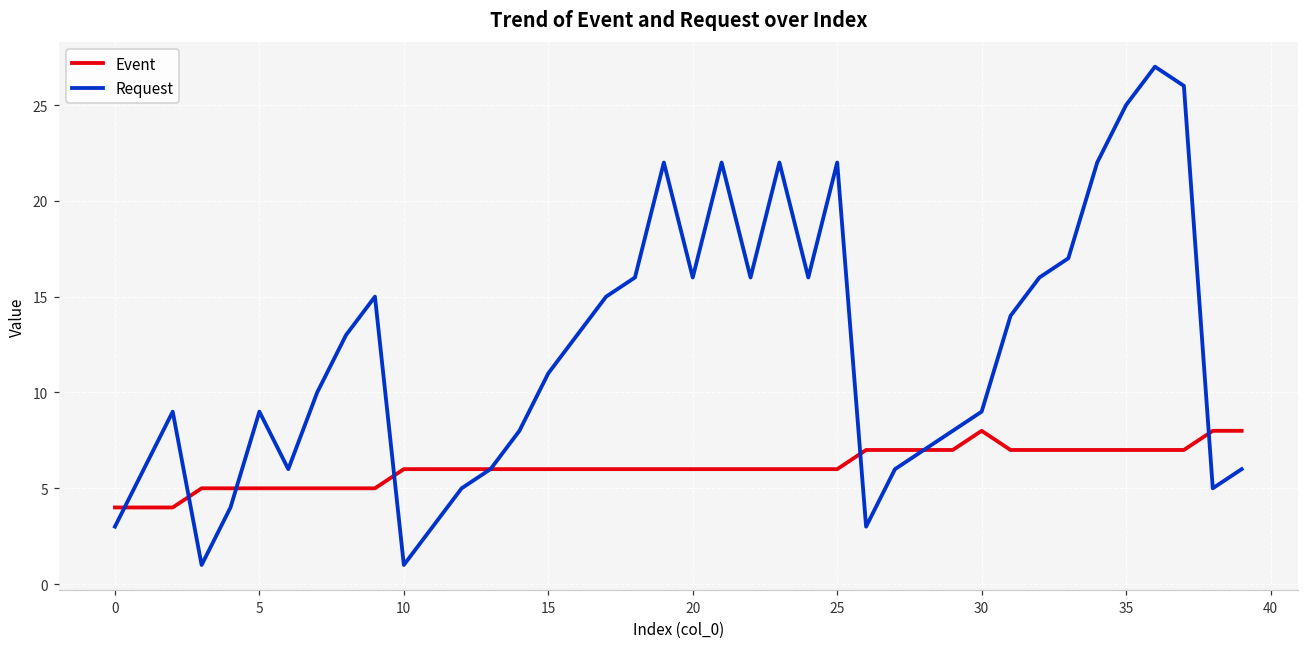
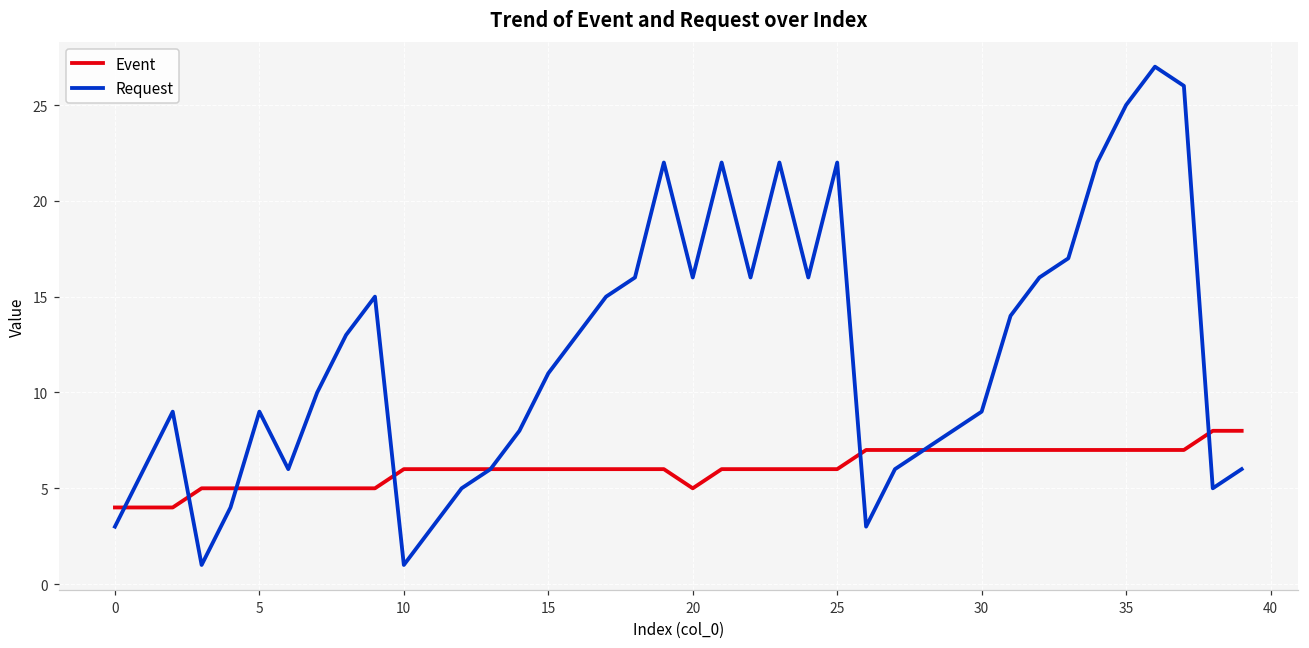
  {
    "Event": {
      "0": 4,
      "5": 5,
      "10": 6,
      "15": 6,
-     "20": 6,
+     "20": 5,
      "25": 6,
-     "30": 8,
+     "30": 7,
      "35": 7
    },
    "Request": {
      "0": 3,
      "5": 9,
      "10": 1,
      "15": 11,
      "20": 16,
      "25": 22,
      "30": 9,
      "35": 25
    }
  }
